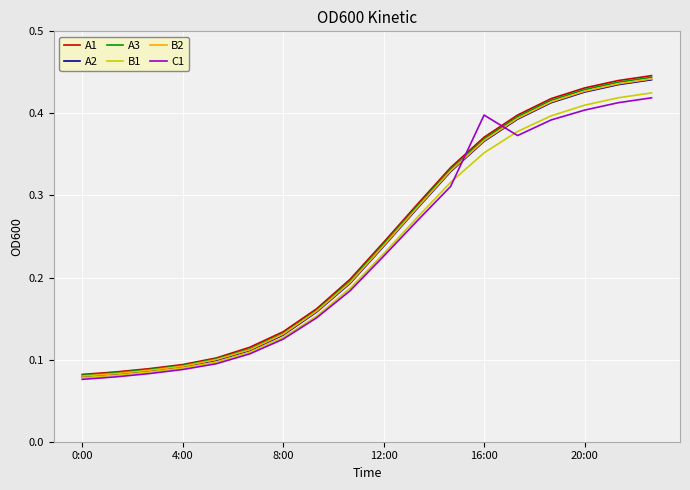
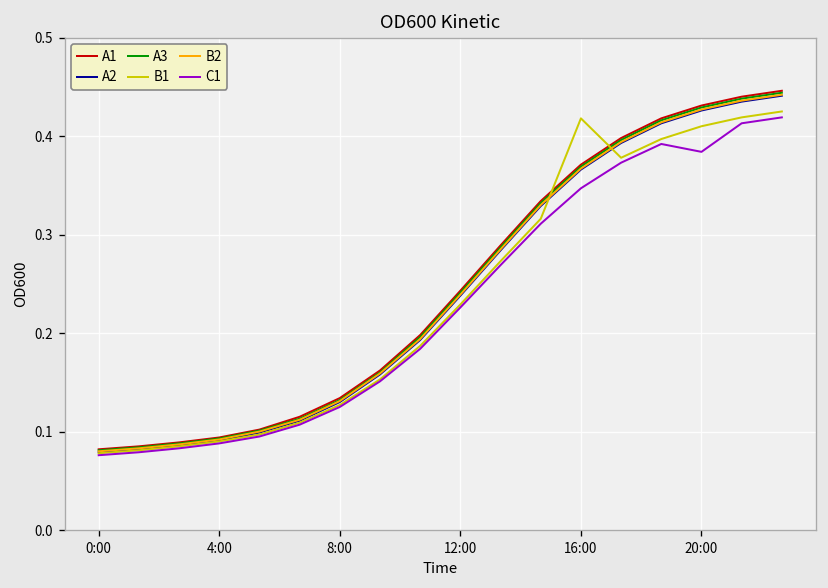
  {
    "B1": {
-     "16:00": 0.35,
+     "16:00": 0.42,
      "20:00": 0.41
    },
    "C1": {
-     "16:00": 0.40,
-     "20:00": 0.40
+     "16:00": 0.35,
+     "20:00": 0.38
    }
  }
